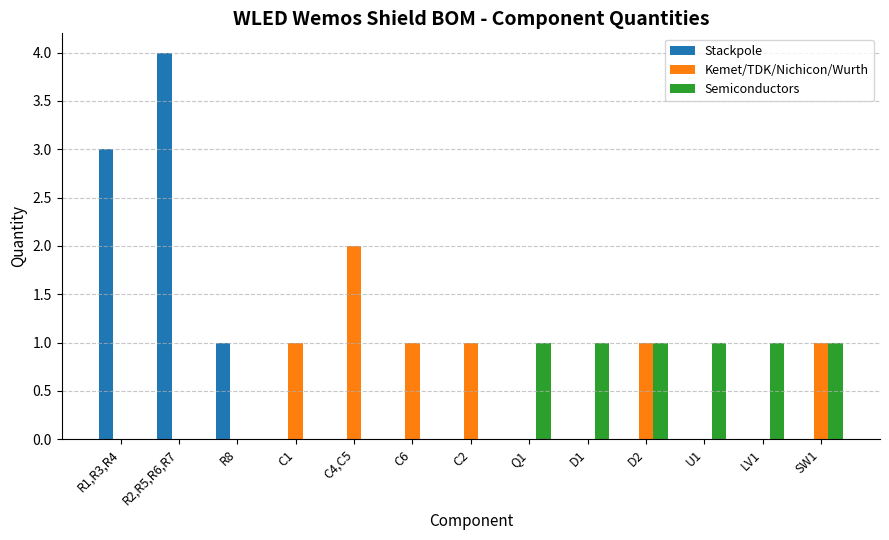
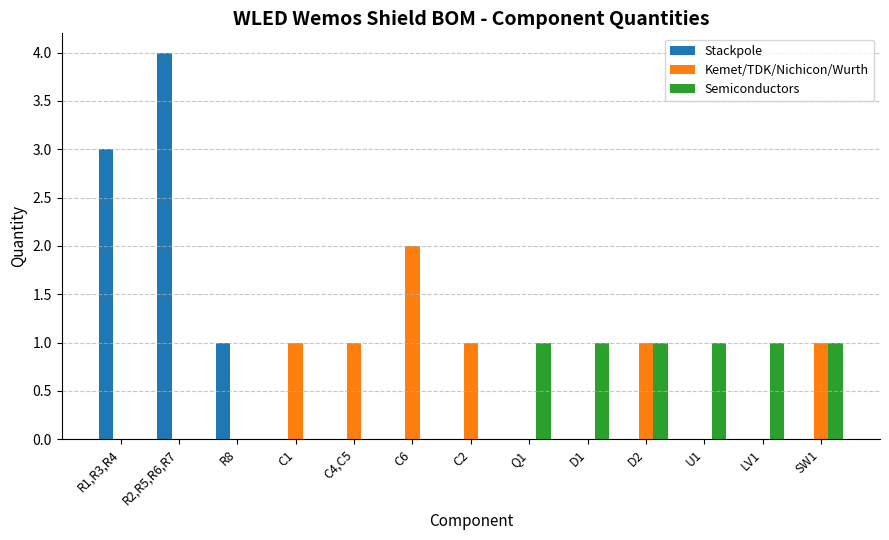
  {
    "Stackpole": {
      "R1,R3,R4": 3,
      "R2,R5,R6,R7": 4,
      "R8": 1,
      "C1": 0,
      "C4,C5": 0,
      "C6": 0,
      "C2": 0,
      "Q1": 0,
      "D1": 0,
      "D2": 0,
      "U1": 0,
      "LV1": 0,
      "SW1": 0
    },
    "Kemet/TDK/Nichicon/Wurth": {
      "R1,R3,R4": 0,
      "R2,R5,R6,R7": 0,
      "R8": 0,
      "C1": 1,
-     "C4,C5": 2,
-     "C6": 1,
+     "C4,C5": 1,
+     "C6": 2,
      "C2": 1,
      "Q1": 0,
      "D1": 0,
      "D2": 1,
      "U1": 0,
      "LV1": 0,
      "SW1": 1
    },
    "Semiconductors": {
      "R1,R3,R4": 0,
      "R2,R5,R6,R7": 0,
      "R8": 0,
      "C1": 0,
      "C4,C5": 0,
      "C6": 0,
      "C2": 0,
      "Q1": 1,
      "D1": 1,
      "D2": 1,
      "U1": 1,
      "LV1": 1,
      "SW1": 1
    }
  }
